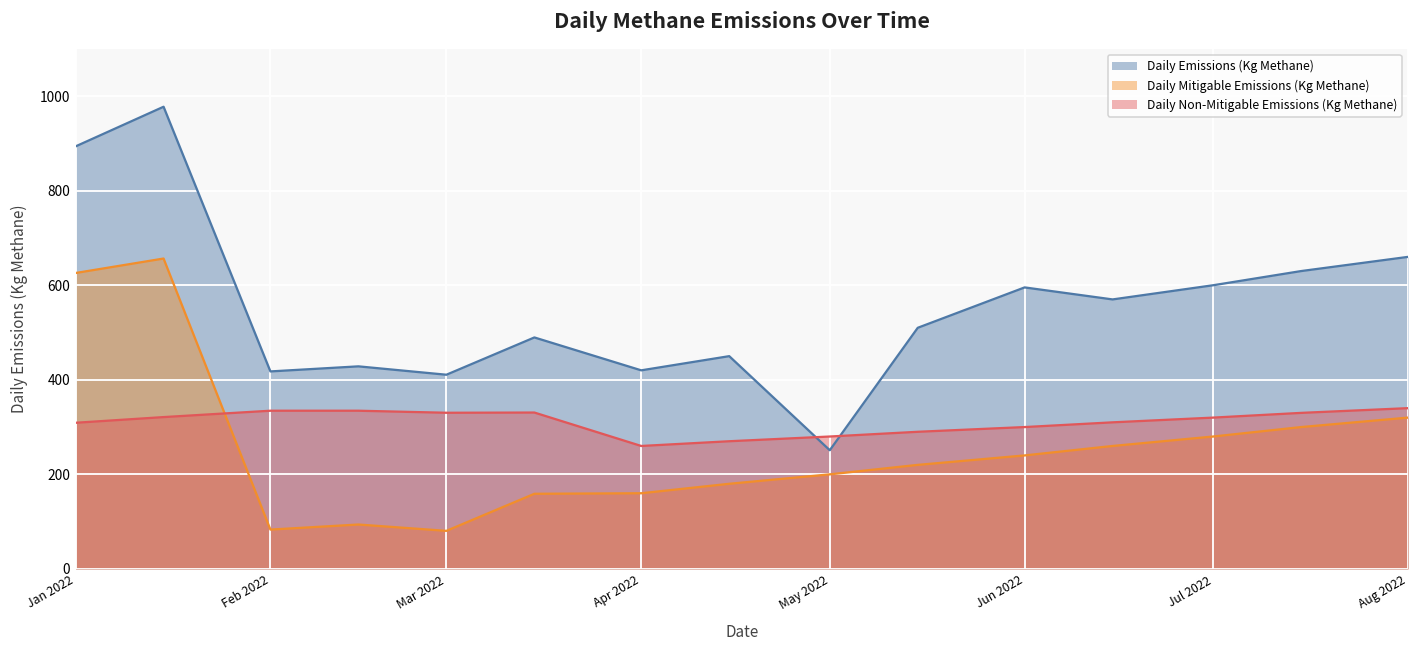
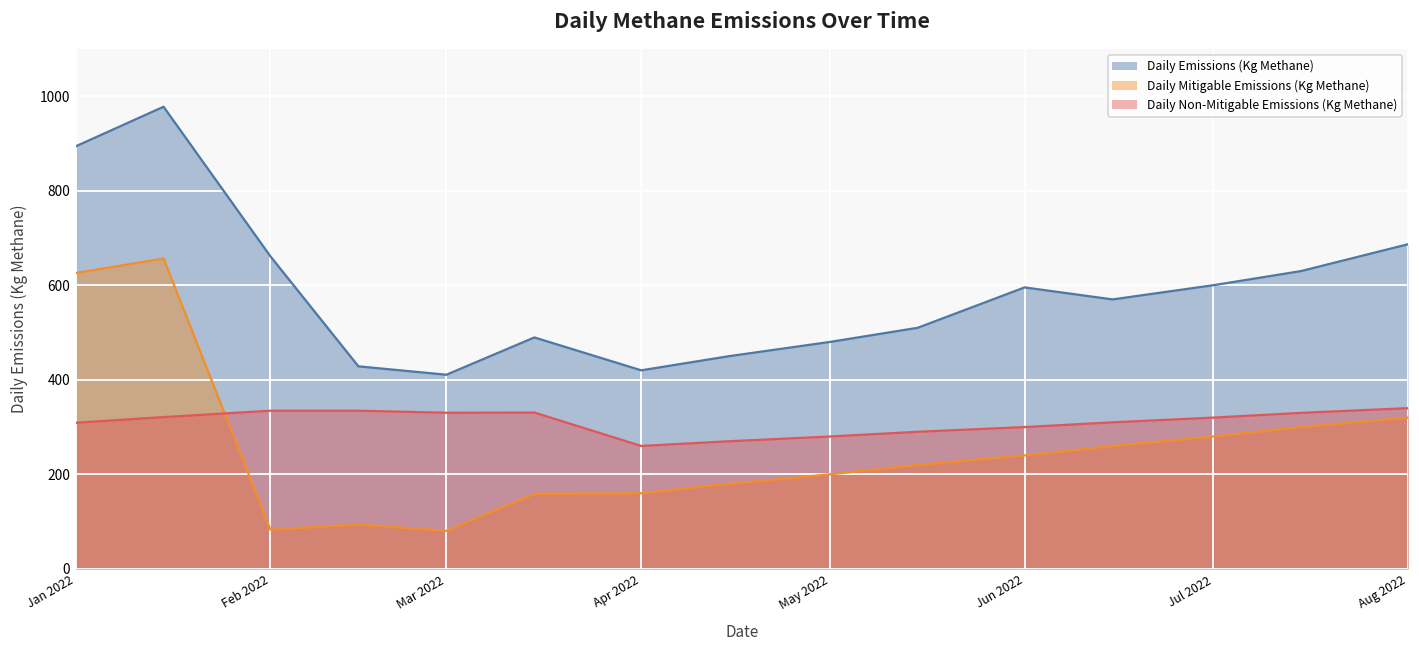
  {
    "Daily Emissions (Kg Methane)": {
      "Jan 2022": 890,
-     "Feb 2022": 420,
+     "Feb 2022": 660,
      "Mar 2022": 410,
      "Apr 2022": 420,
-     "May 2022": 250,
+     "May 2022": 480,
      "Jun 2022": 600,
      "Jul 2022": 600,
-     "Aug 2022": 660
+     "Aug 2022": 690
    }
  }
